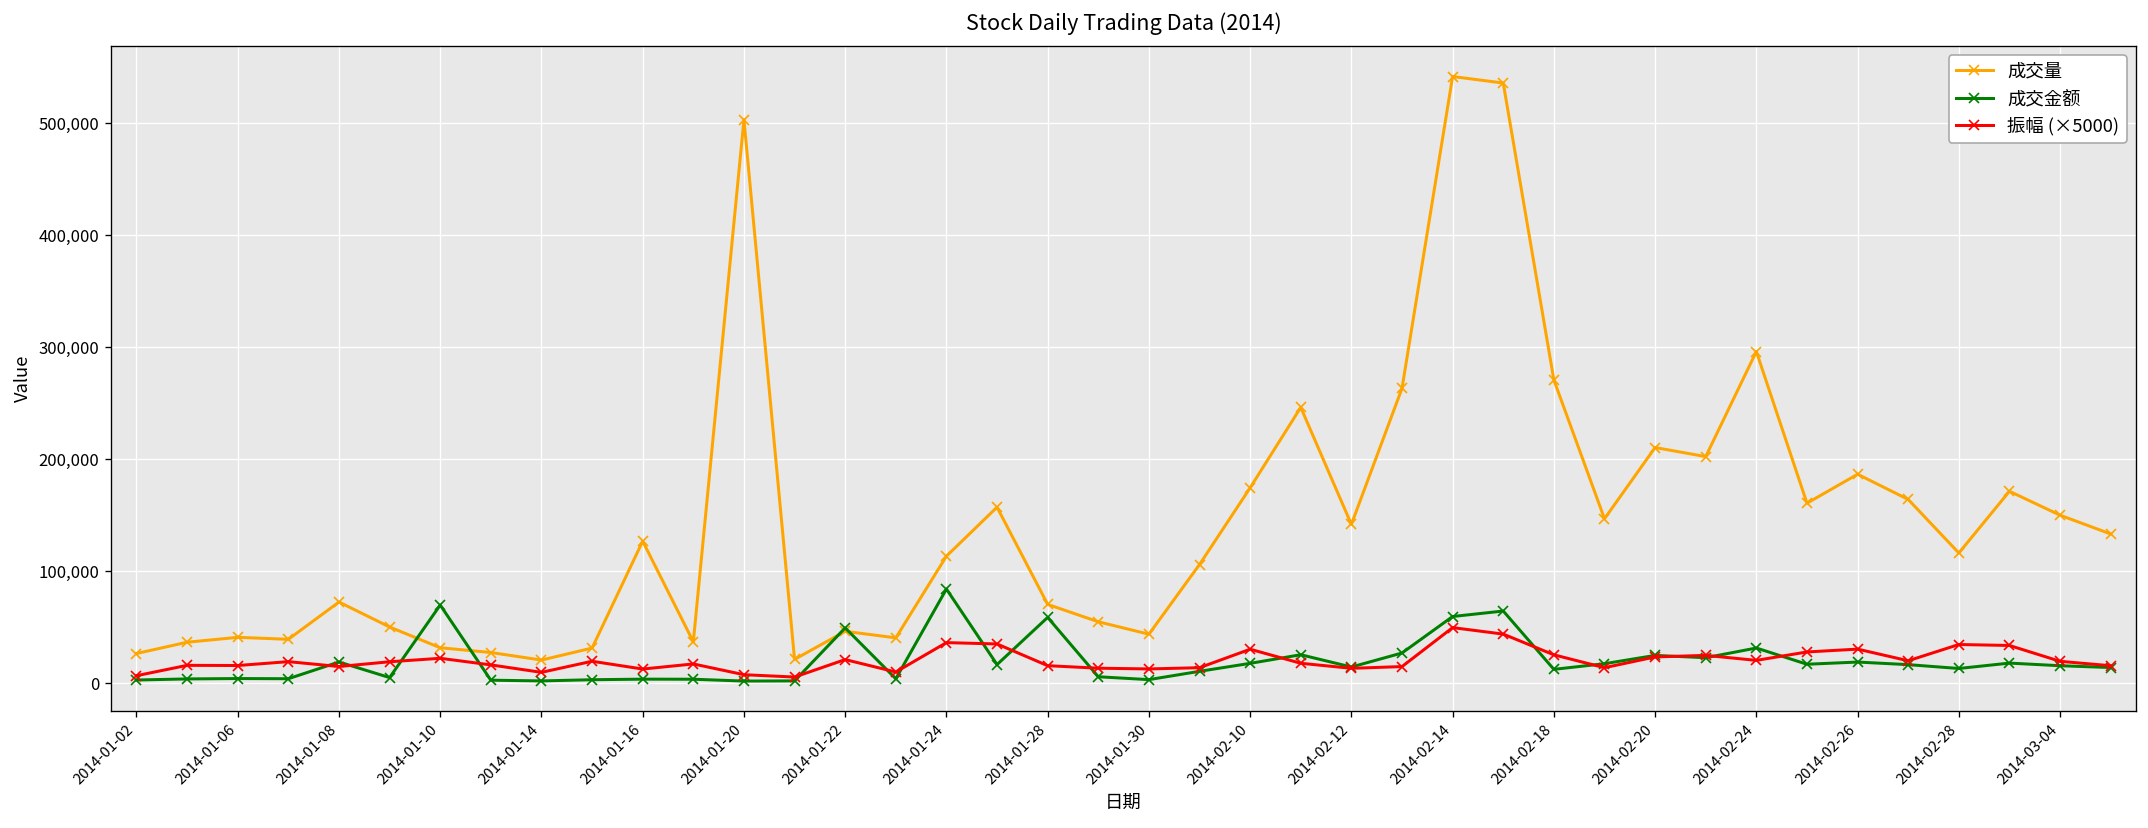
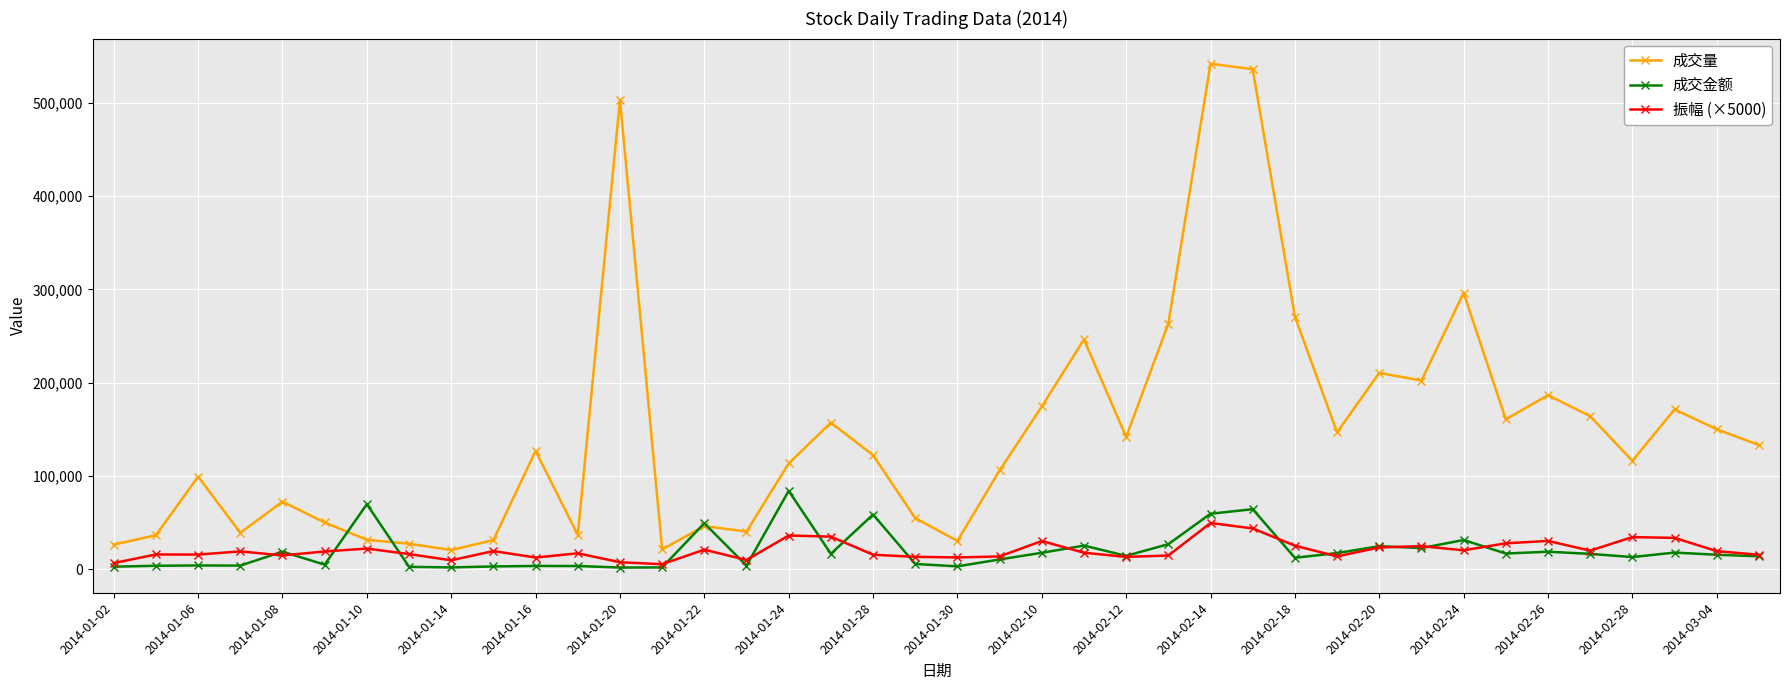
  {
    "成交量": {
      "2014-01-02": "30,000",
-     "2014-01-06": "40,000",
+     "2014-01-06": "100,000",
      "2014-01-08": "70,000",
      "2014-01-10": "30,000",
      "2014-01-14": "20,000",
      "2014-01-16": "130,000",
      "2014-01-20": "500,000",
      "2014-01-22": "50,000",
      "2014-01-24": "110,000",
-     "2014-01-28": "70,000",
-     "2014-01-30": "40,000",
+     "2014-01-28": "120,000",
+     "2014-01-30": "30,000",
      "2014-02-10": "170,000",
      "2014-02-12": "140,000",
      "2014-02-14": "540,000",
      "2014-02-18": "270,000",
      "2014-02-20": "210,000",
      "2014-02-24": "300,000",
      "2014-02-26": "190,000",
      "2014-02-28": "120,000",
      "2014-03-04": "150,000"
    },
    "成交金额": {
      "2014-01-02": "0",
      "2014-01-06": "0",
      "2014-01-08": "20,000",
      "2014-01-10": "70,000",
      "2014-01-14": "0",
      "2014-01-16": "0",
      "2014-01-20": "0",
      "2014-01-22": "50,000",
      "2014-01-24": "80,000",
      "2014-01-28": "60,000",
      "2014-01-30": "0",
      "2014-02-10": "20,000",
      "2014-02-14": "60,000",
      "2014-02-18": "10,000",
      "2014-02-24": "30,000",
      "2014-02-26": "20,000",
      "2014-02-28": "10,000",
      "2014-03-04": "20,000"
    },
    "振幅 (×5000)": {
      "2014-01-02": "10,000",
      "2014-01-06": "20,000",
      "2014-01-08": "10,000",
      "2014-01-10": "20,000",
      "2014-01-14": "10,000",
      "2014-01-16": "10,000",
      "2014-01-20": "10,000",
      "2014-01-22": "20,000",
      "2014-01-24": "40,000",
      "2014-01-28": "20,000",
      "2014-01-30": "10,000",
      "2014-02-10": "30,000",
      "2014-02-14": "50,000",
      "2014-02-18": "30,000",
      "2014-02-24": "20,000",
      "2014-02-26": "30,000",
      "2014-02-28": "30,000",
      "2014-03-04": "20,000"
    }
  }
